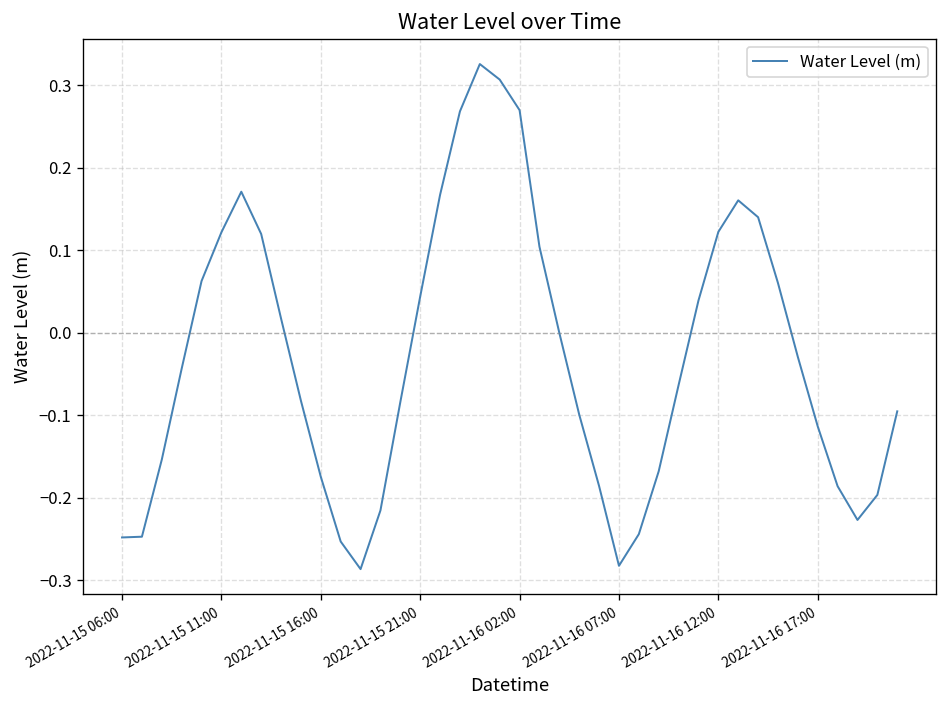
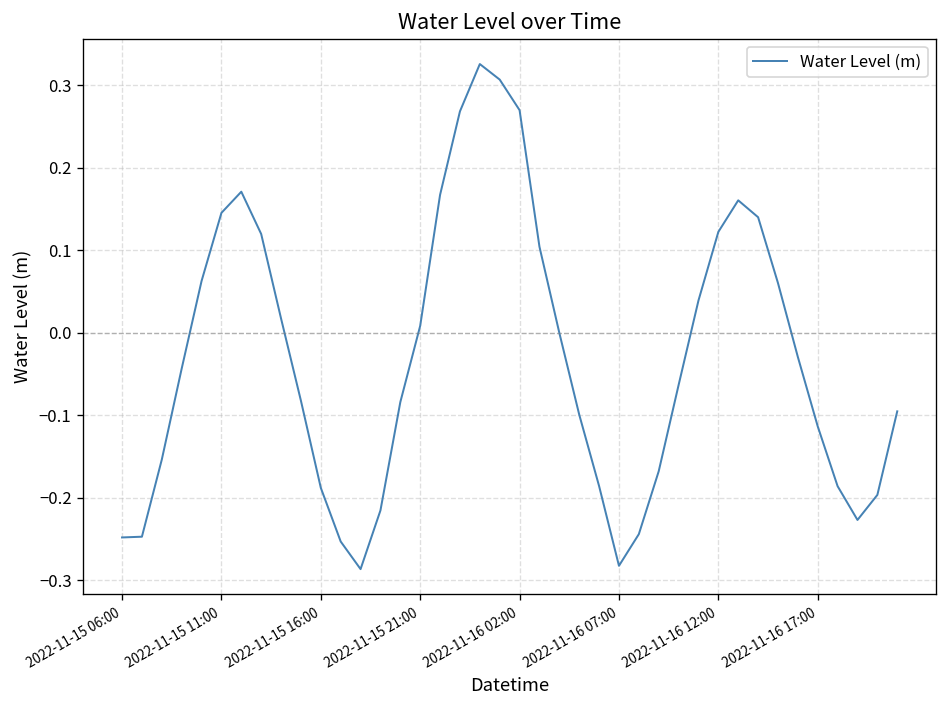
  {
    "2022-11-15 06:00": -0.25,
-   "2022-11-15 11:00": 0.12,
-   "2022-11-15 16:00": -0.17,
-   "2022-11-15 21:00": 0.04,
+   "2022-11-15 11:00": 0.15,
+   "2022-11-15 16:00": -0.19,
+   "2022-11-15 21:00": 0.01,
    "2022-11-16 02:00": 0.27,
    "2022-11-16 07:00": -0.28,
    "2022-11-16 12:00": 0.12,
    "2022-11-16 17:00": -0.11
  }
